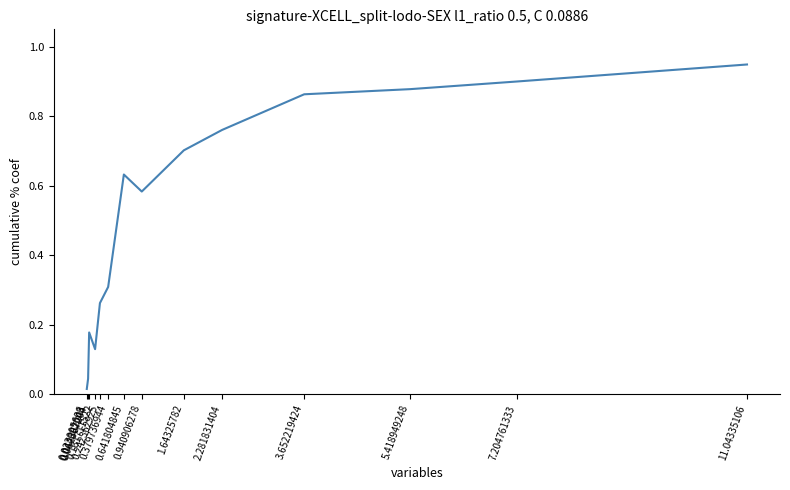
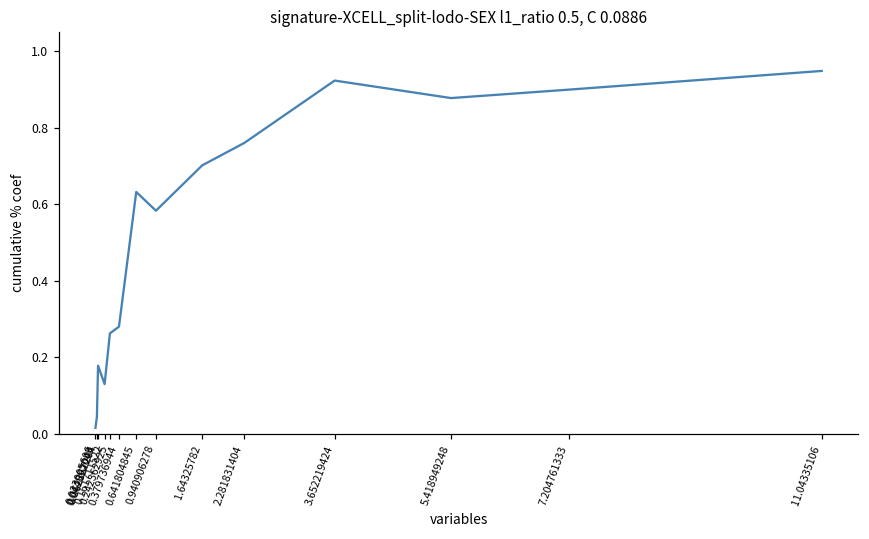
  {
    "0.023005606": 0.01,
    "0.044892043": 0.04,
    "0.062367204": 0.18,
    "0.161711522": 0.13,
    "0.242362925": 0.26,
-   "0.379736944": 0.31,
+   "0.379736944": 0.28,
    "0.641804845": 0.63,
    "0.940906278": 0.58,
    "1.64325782": 0.70,
    "2.281831404": 0.76,
-   "3.652219424": 0.86,
+   "3.652219424": 0.92,
    "5.418949248": 0.88,
    "7.204761333": 0.90,
    "11.04335106": 0.95
  }
